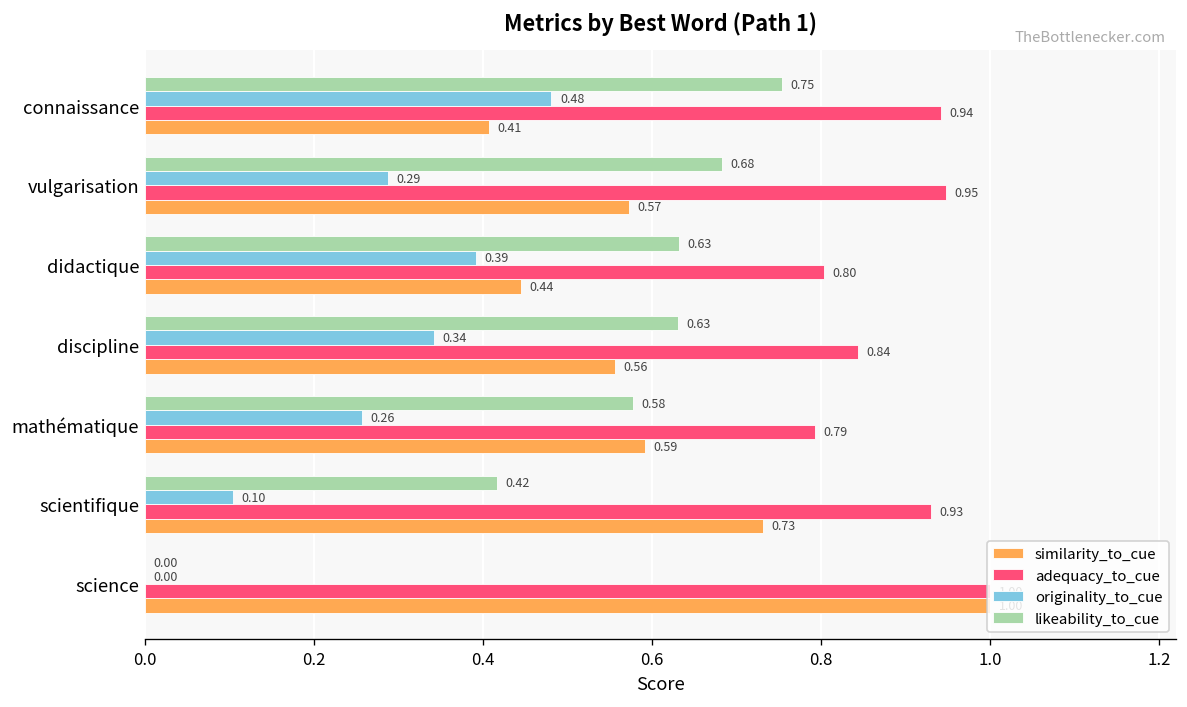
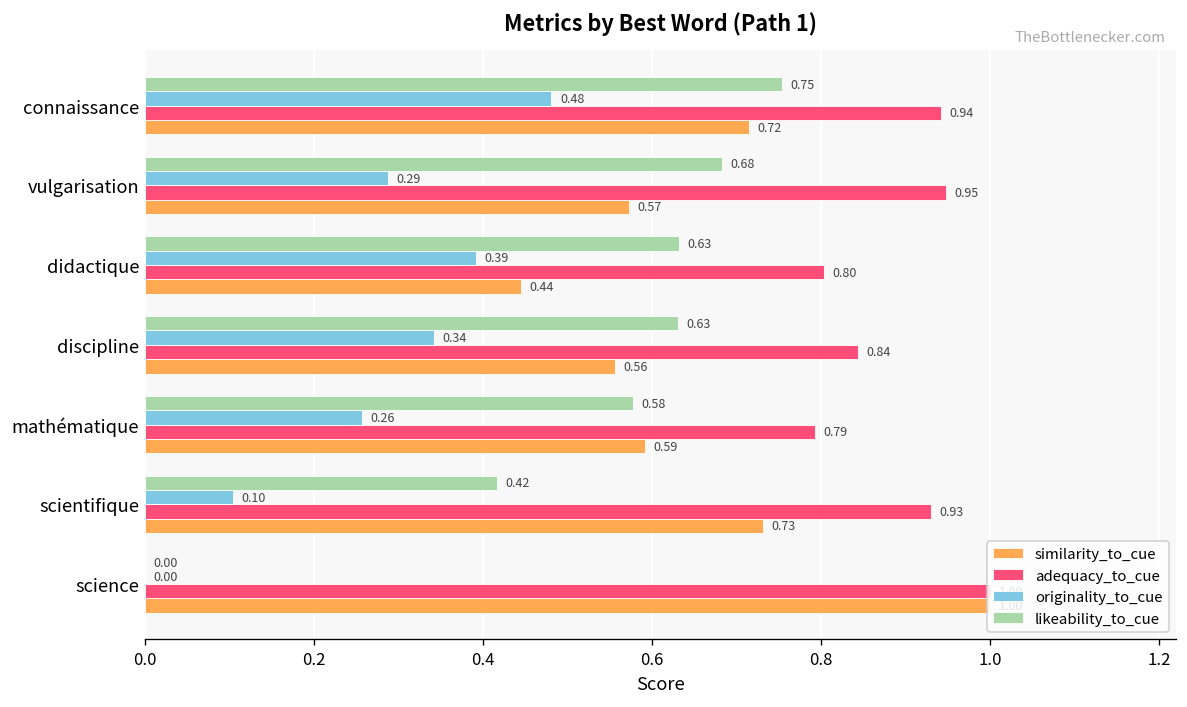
  {
    "similarity_to_cue": {
-     "connaissance": 0.41,
+     "connaissance": 0.72,
      "vulgarisation": 0.57,
      "didactique": 0.44,
      "discipline": 0.56,
      "mathématique": 0.59,
      "scientifique": 0.73
    },
    "adequacy_to_cue": {
      "connaissance": 0.94,
      "vulgarisation": 0.95,
      "didactique": 0.80,
      "discipline": 0.84,
      "mathématique": 0.79,
      "scientifique": 0.93
    },
    "originality_to_cue": {
      "connaissance": 0.48,
      "vulgarisation": 0.29,
      "didactique": 0.39,
      "discipline": 0.34,
      "mathématique": 0.26,
      "scientifique": 0.10,
      "science": 0.00
    },
    "likeability_to_cue": {
      "connaissance": 0.75,
      "vulgarisation": 0.68,
      "didactique": 0.63,
      "discipline": 0.63,
      "mathématique": 0.58,
      "scientifique": 0.42,
      "science": 0.00
    }
  }
